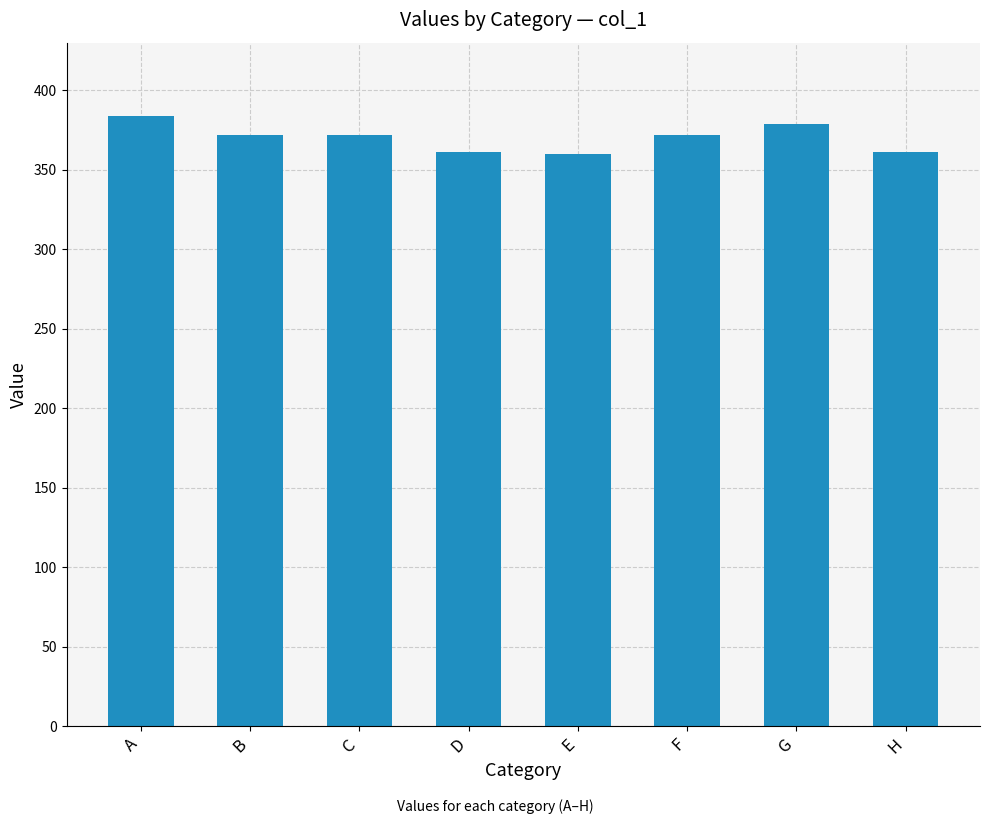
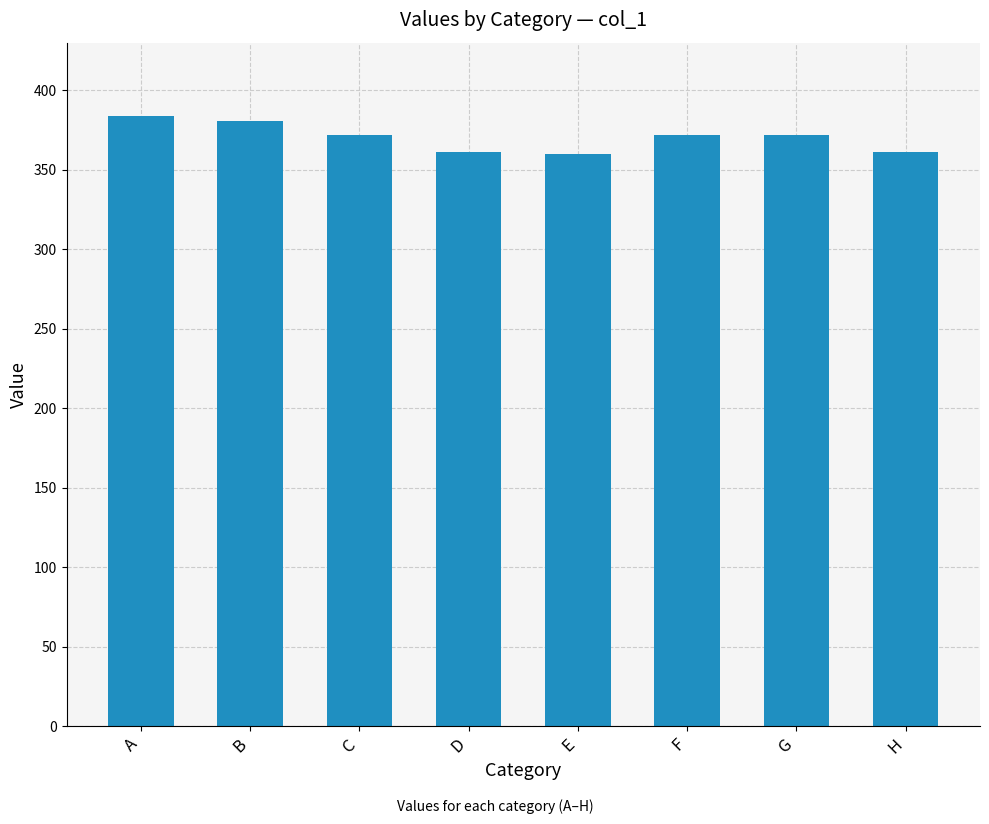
  {
    "A": 384,
-   "B": 372,
+   "B": 381,
    "C": 372,
    "D": 361,
    "E": 360,
    "F": 372,
-   "G": 379,
+   "G": 372,
    "H": 361
  }
